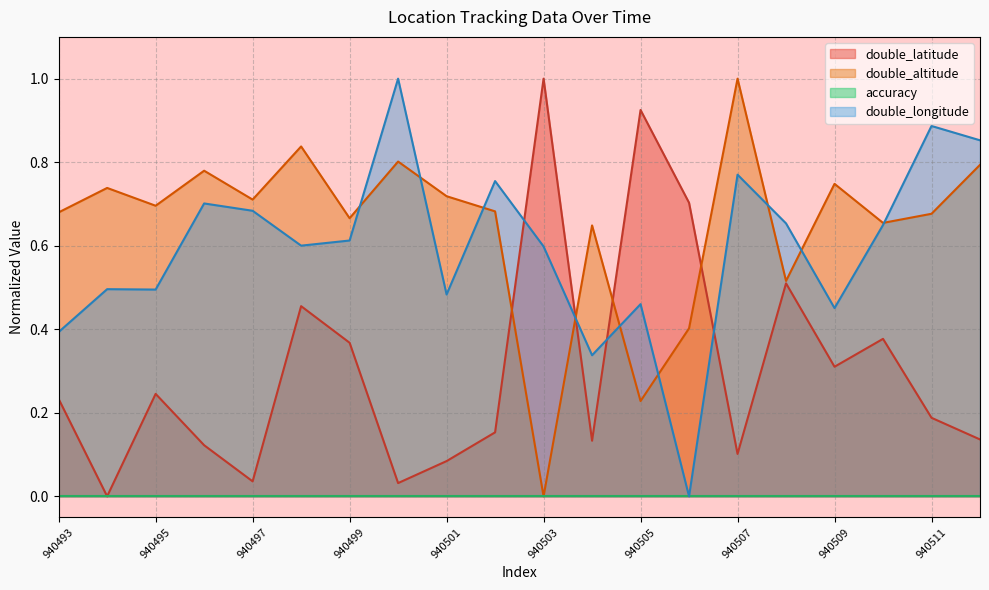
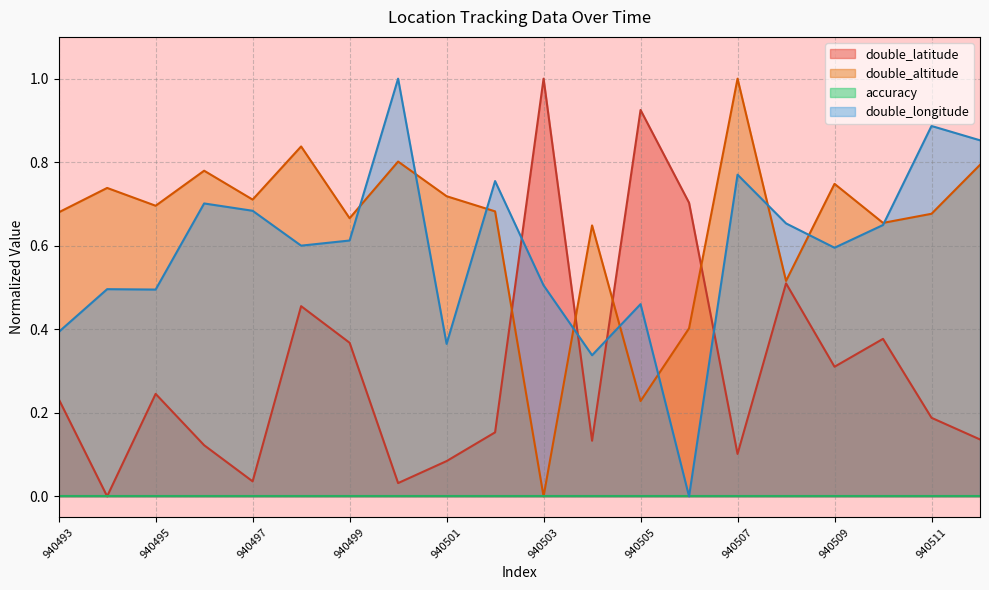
  {
    "accuracy": {
      "940493": 0.00,
      "940495": 0.00,
      "940497": 0.00,
      "940499": 0.00,
      "940501": 0.00,
      "940505": 0.00,
      "940507": 0.00,
      "940509": 0.00,
      "940511": 0.00
    },
    "double_longitude": {
      "940493": 0.39,
      "940495": 0.50,
      "940497": 0.68,
      "940499": 0.61,
-     "940501": 0.48,
-     "940503": 0.60,
+     "940501": 0.37,
+     "940503": 0.51,
      "940505": 0.46,
      "940507": 0.77,
-     "940509": 0.45,
+     "940509": 0.60,
      "940511": 0.89
    }
  }
